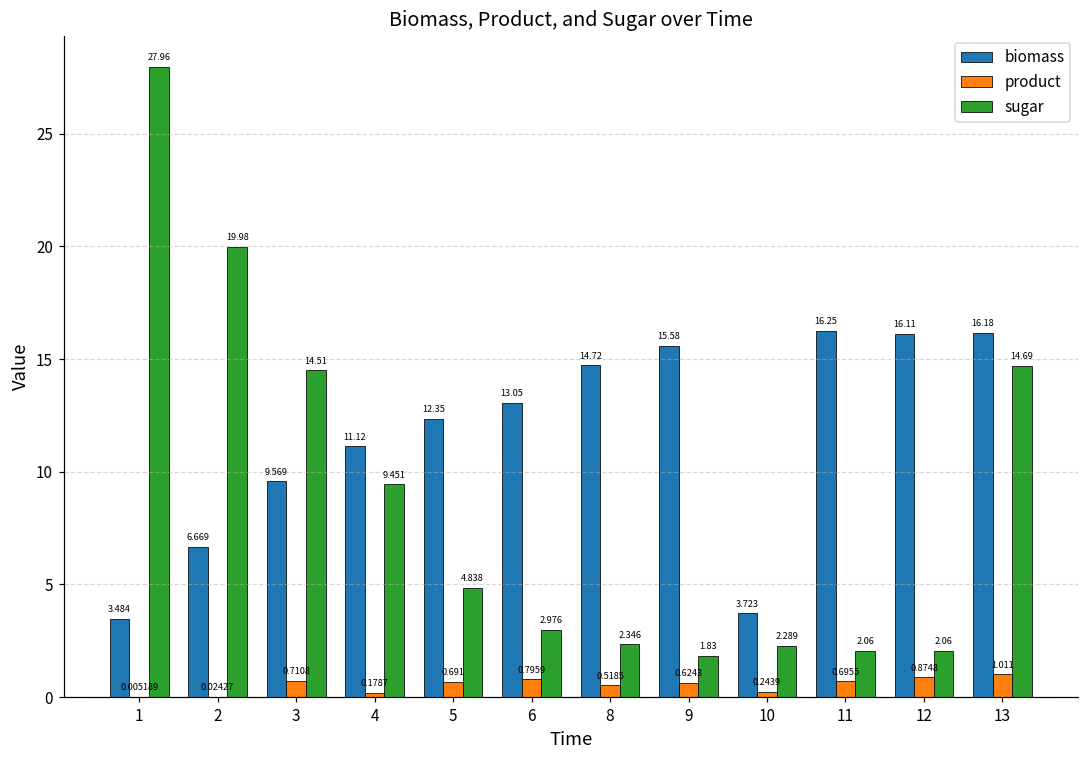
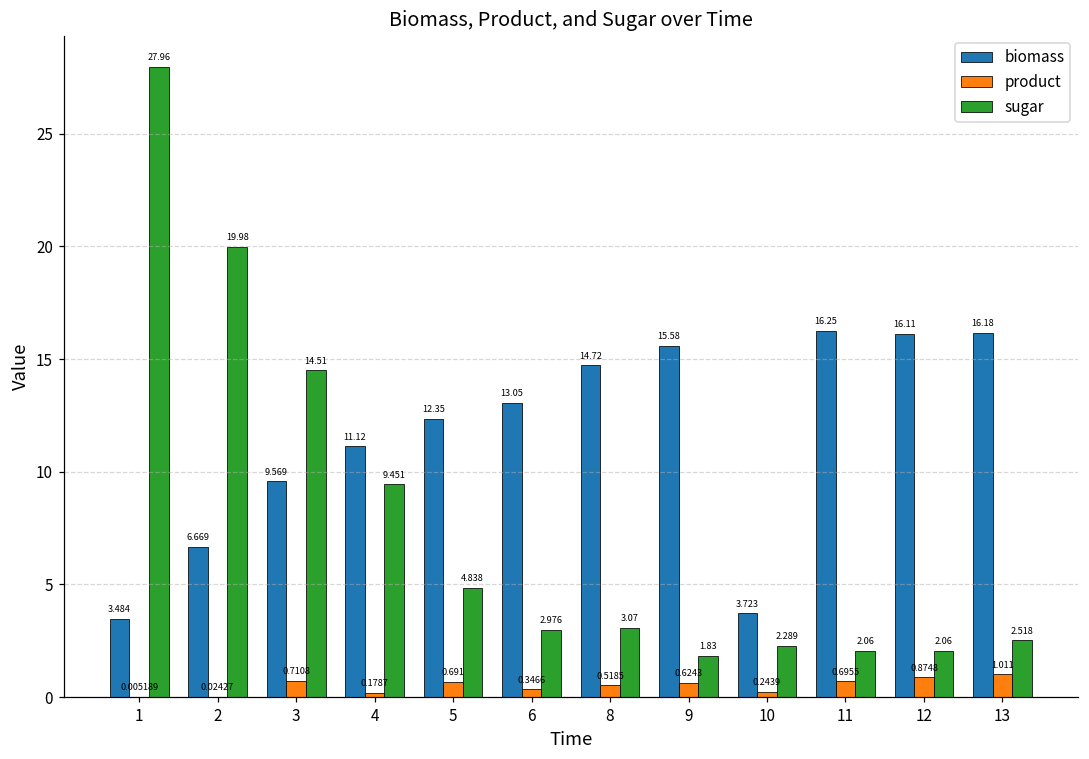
  {
    "biomass": {
      "1": 3.484,
      "2": 6.669,
      "3": 9.569,
      "4": 11.12,
      "5": 12.35,
      "6": 13.05,
      "8": 14.72,
      "9": 15.58,
      "10": 3.723,
      "11": 16.25,
      "12": 16.11,
      "13": 16.18
    },
    "product": {
      "1": 0.005189,
      "2": 0.02427,
      "3": 0.7108,
      "4": 0.1787,
      "5": 0.691,
-     "6": 0.7959,
+     "6": 0.3466,
      "8": 0.5185,
      "9": 0.6243,
      "10": 0.2439,
      "11": 0.6955,
      "12": 0.8748,
      "13": 1.011
    },
    "sugar": {
      "1": 27.96,
      "2": 19.98,
      "3": 14.51,
      "4": 9.451,
      "5": 4.838,
      "6": 2.976,
-     "8": 2.346,
+     "8": 3.07,
      "9": 1.83,
      "10": 2.289,
      "11": 2.06,
      "12": 2.06,
-     "13": 14.69
+     "13": 2.518
    }
  }
